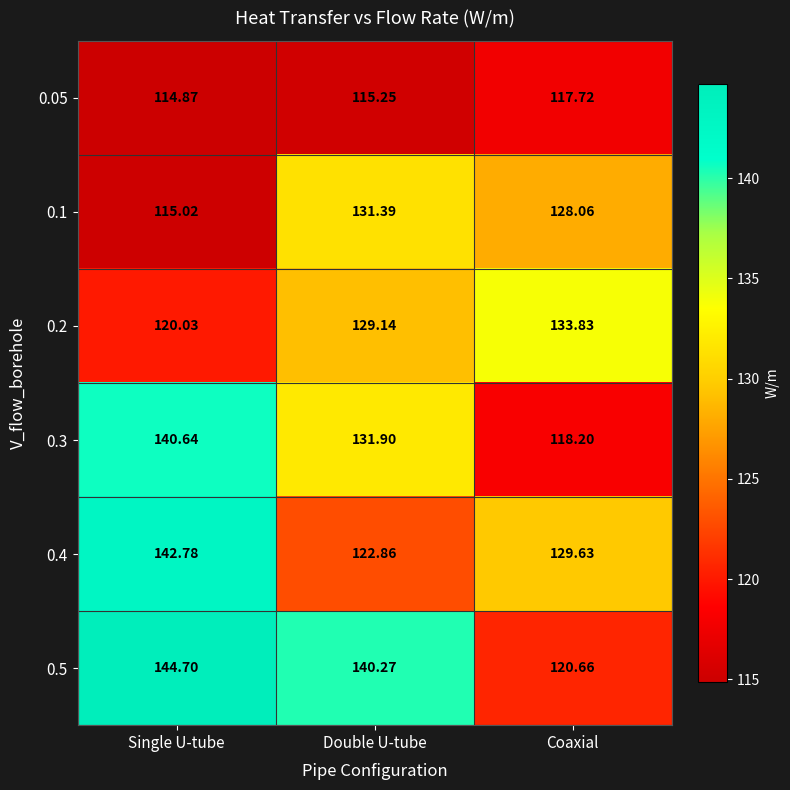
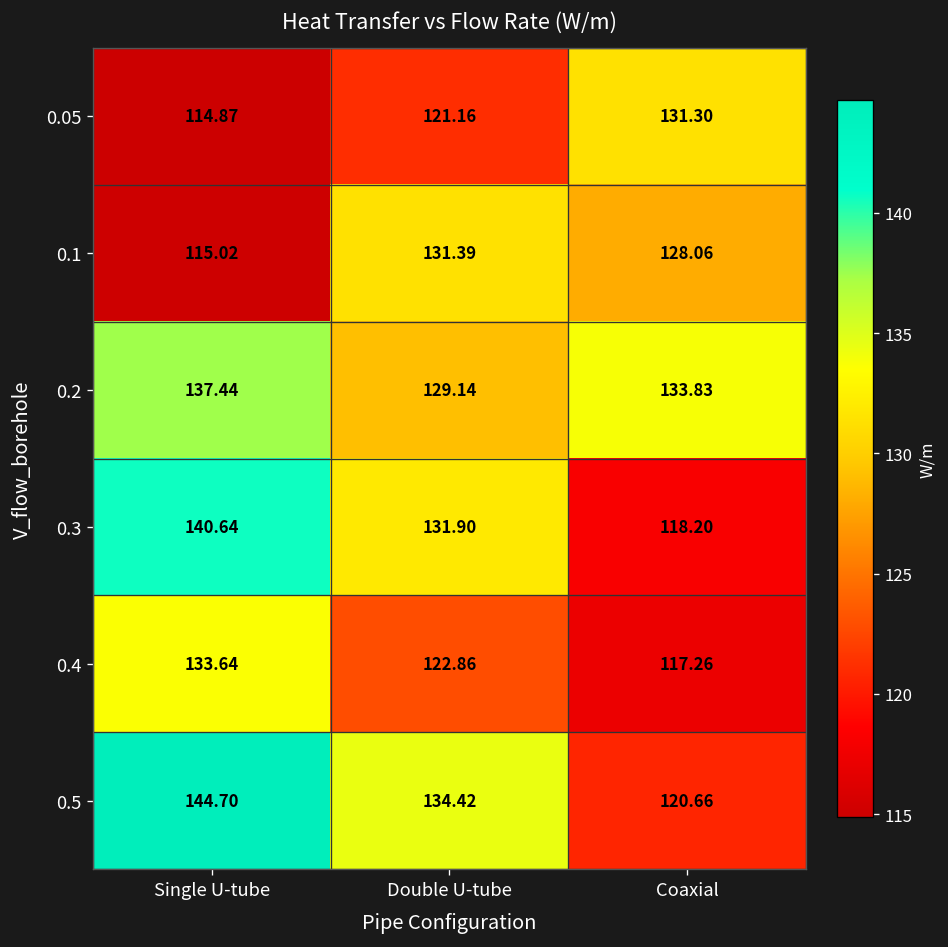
  {
    "0.05": {
      "Single U-tube": 114.87,
-     "Double U-tube": 115.25,
-     "Coaxial": 117.72
+     "Double U-tube": 121.16,
+     "Coaxial": 131.30
    },
    "0.1": {
      "Single U-tube": 115.02,
      "Double U-tube": 131.39,
      "Coaxial": 128.06
    },
    "0.2": {
-     "Single U-tube": 120.03,
+     "Single U-tube": 137.44,
      "Double U-tube": 129.14,
      "Coaxial": 133.83
    },
    "0.3": {
      "Single U-tube": 140.64,
      "Double U-tube": 131.90,
      "Coaxial": 118.20
    },
    "0.4": {
-     "Single U-tube": 142.78,
+     "Single U-tube": 133.64,
      "Double U-tube": 122.86,
-     "Coaxial": 129.63
+     "Coaxial": 117.26
    },
    "0.5": {
      "Single U-tube": 144.70,
-     "Double U-tube": 140.27,
+     "Double U-tube": 134.42,
      "Coaxial": 120.66
    }
  }
